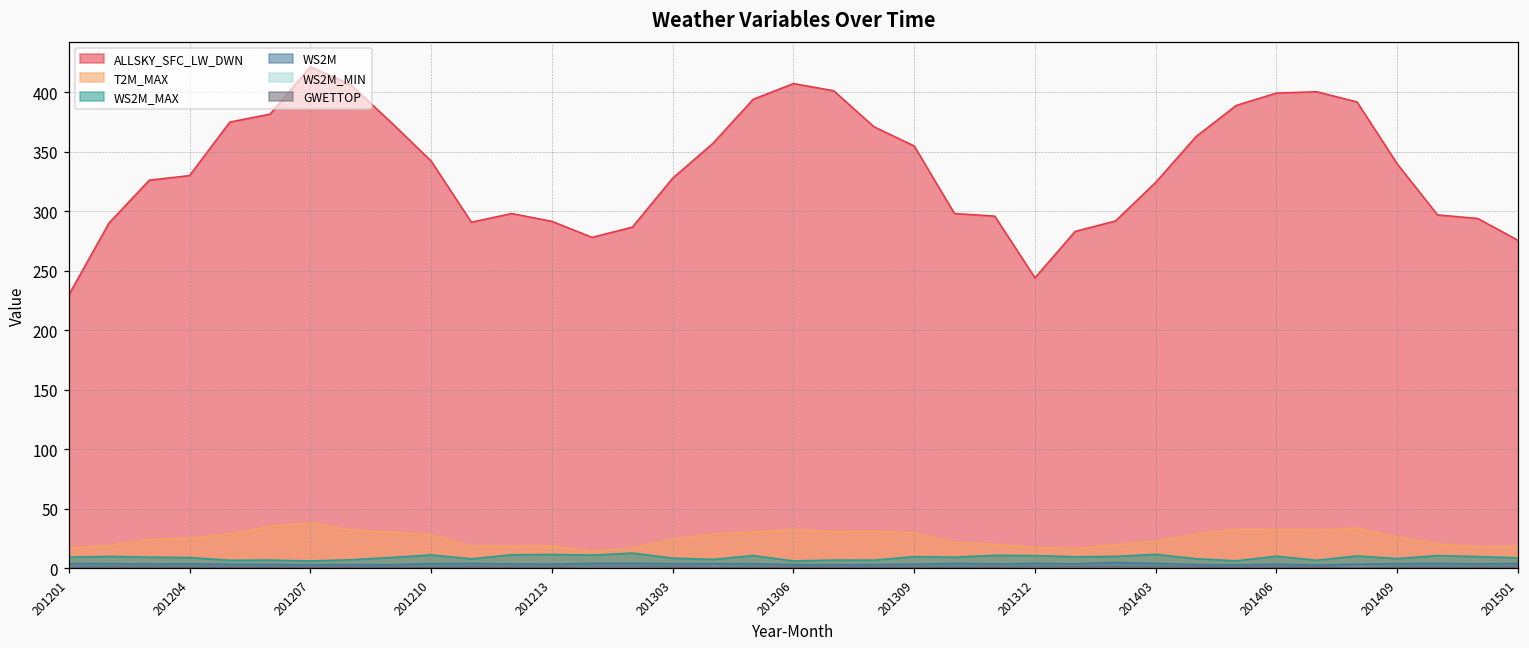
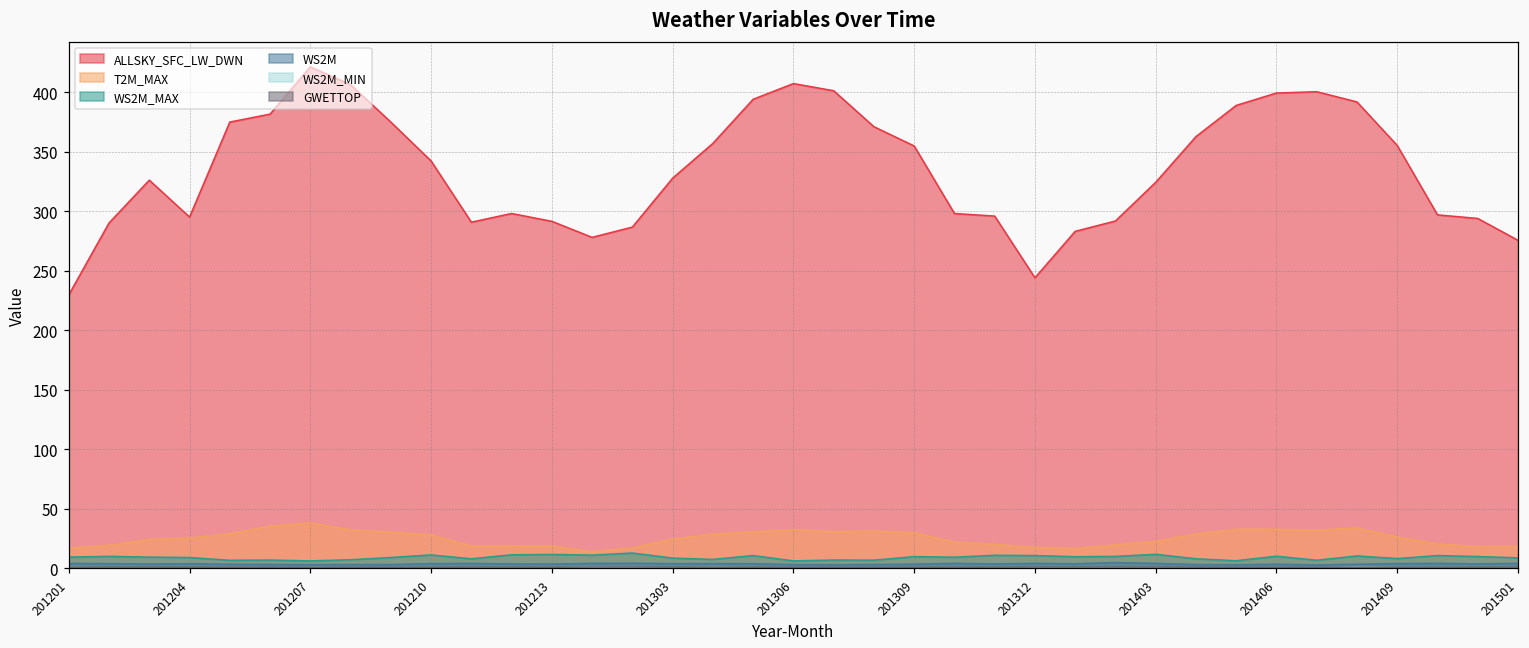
  {
    "ALLSKY_SFC_LW_DWN": {
      "201201": 230,
-     "201204": 330,
+     "201204": 295,
      "201210": 342,
      "201213": 292,
      "201303": 328,
      "201306": 407,
      "201309": 355,
      "201312": 244,
      "201403": 324,
      "201406": 399,
-     "201409": 340,
+     "201409": 355,
      "201501": 276
    },
    "T2M_MAX": {
      "201201": 17,
      "201204": 25,
      "201207": 38,
      "201210": 28,
      "201213": 19,
      "201303": 24,
      "201306": 32,
      "201309": 30,
      "201312": 17,
      "201403": 22,
      "201406": 33,
      "201409": 26,
      "201501": 18
    }
  }
